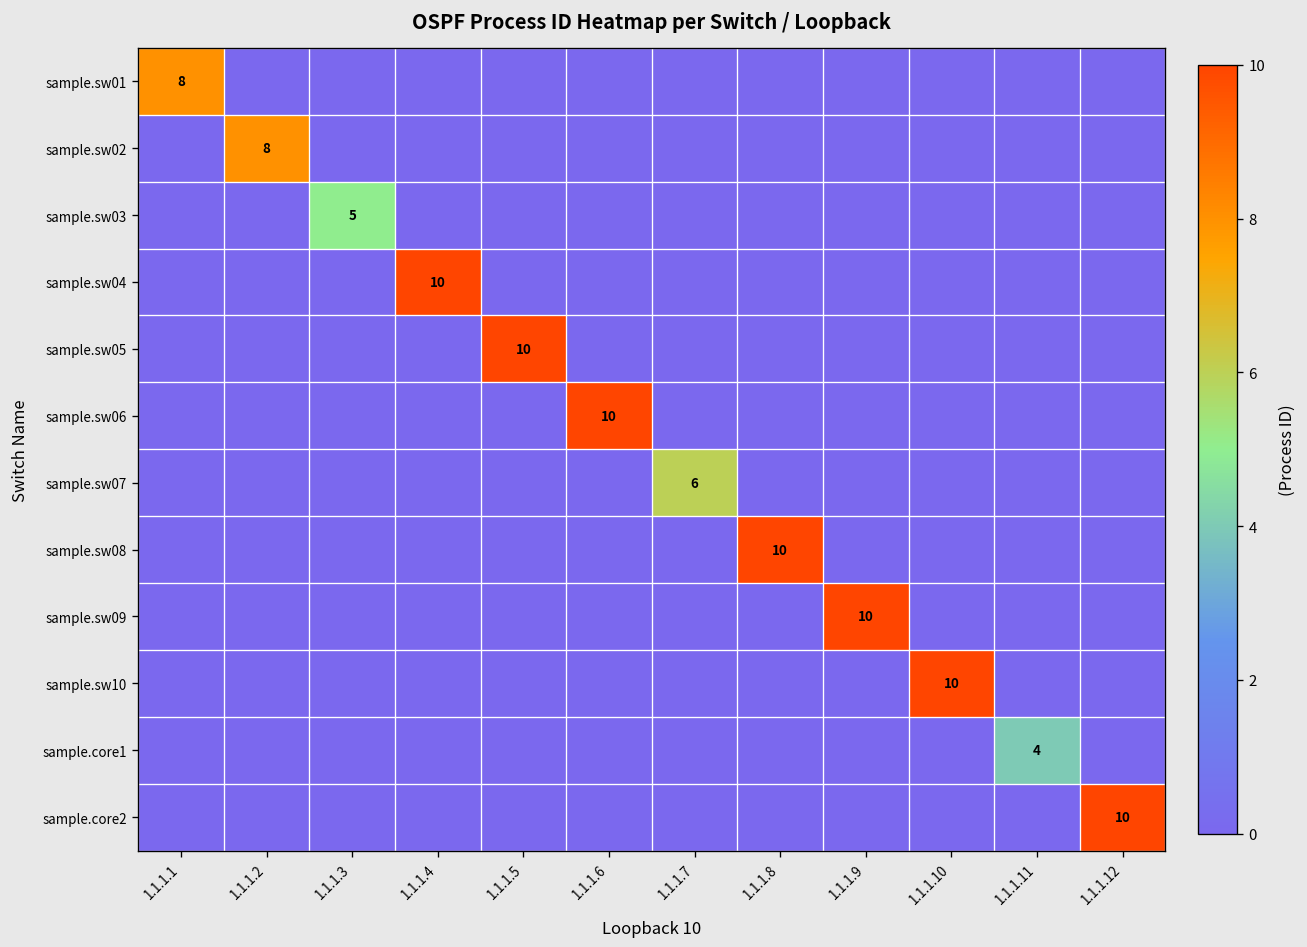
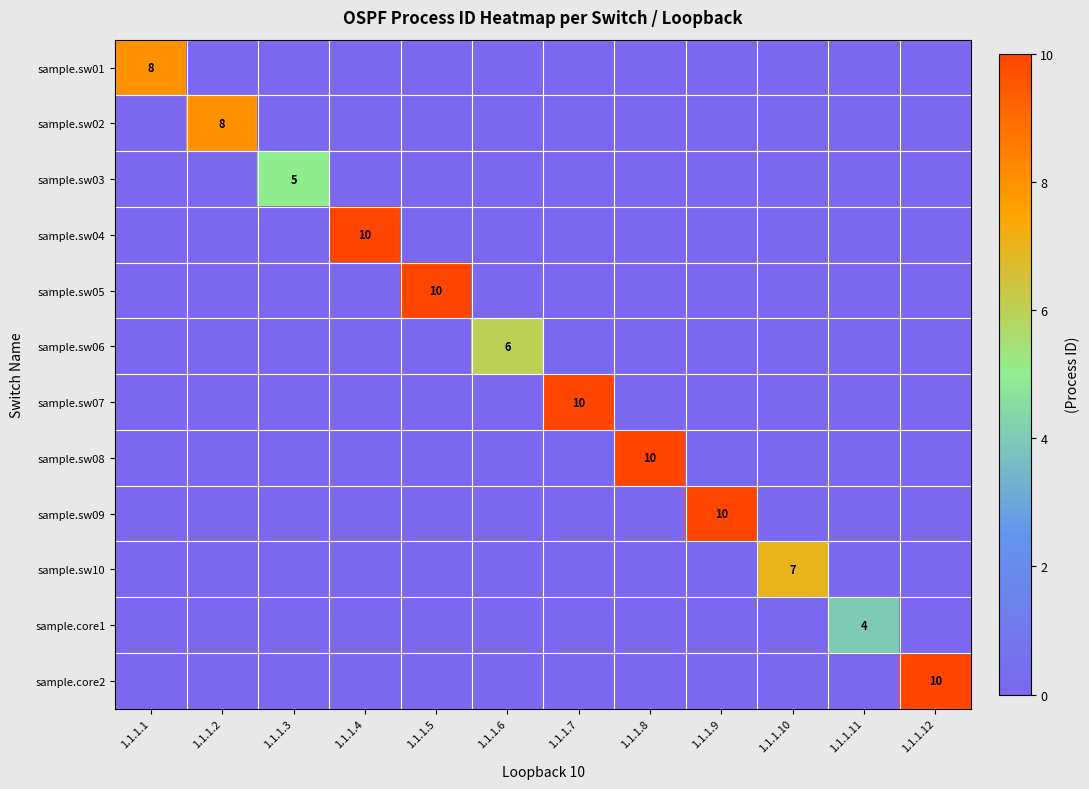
  {
    "sample.sw01": {
      "1.1.1.1": 8
    },
    "sample.sw02": {
      "1.1.1.2": 8
    },
    "sample.sw03": {
      "1.1.1.3": 5
    },
    "sample.sw04": {
      "1.1.1.4": 10
    },
    "sample.sw05": {
      "1.1.1.5": 10
    },
    "sample.sw06": {
-     "1.1.1.6": 10
+     "1.1.1.6": 6
    },
    "sample.sw07": {
-     "1.1.1.7": 6
+     "1.1.1.7": 10
    },
    "sample.sw08": {
      "1.1.1.8": 10
    },
    "sample.sw09": {
      "1.1.1.9": 10
    },
    "sample.sw10": {
-     "1.1.1.10": 10
+     "1.1.1.10": 7
    },
    "sample.core1": {
      "1.1.1.11": 4
    },
    "sample.core2": {
      "1.1.1.12": 10
    }
  }
